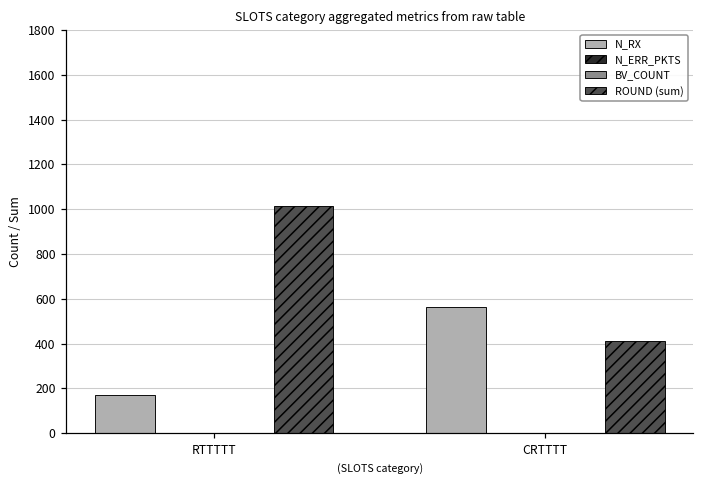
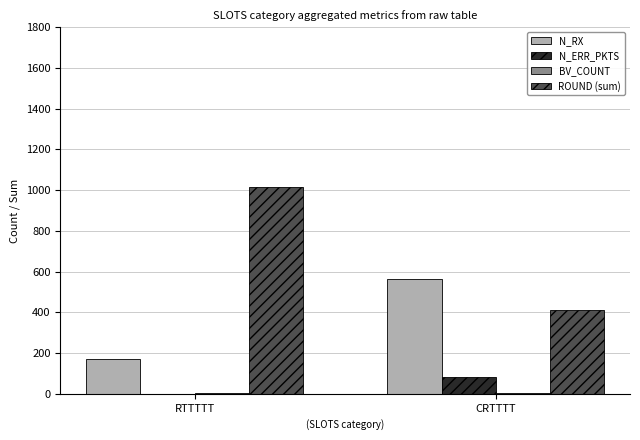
  {
    "N_RX": {
      "RTTTTT": 170,
      "CRTTTT": 560
    },
    "N_ERR_PKTS": {
      "RTTTTT": 0,
-     "CRTTTT": 0
+     "CRTTTT": 80
    },
    "ROUND (sum)": {
      "RTTTTT": 1010,
      "CRTTTT": 410
    }
  }
